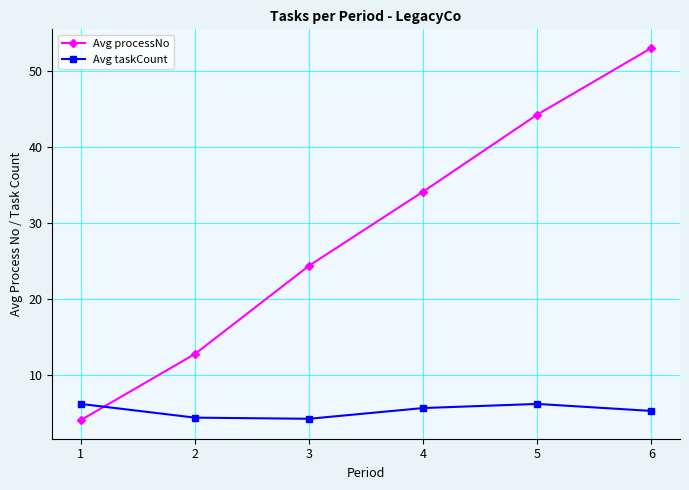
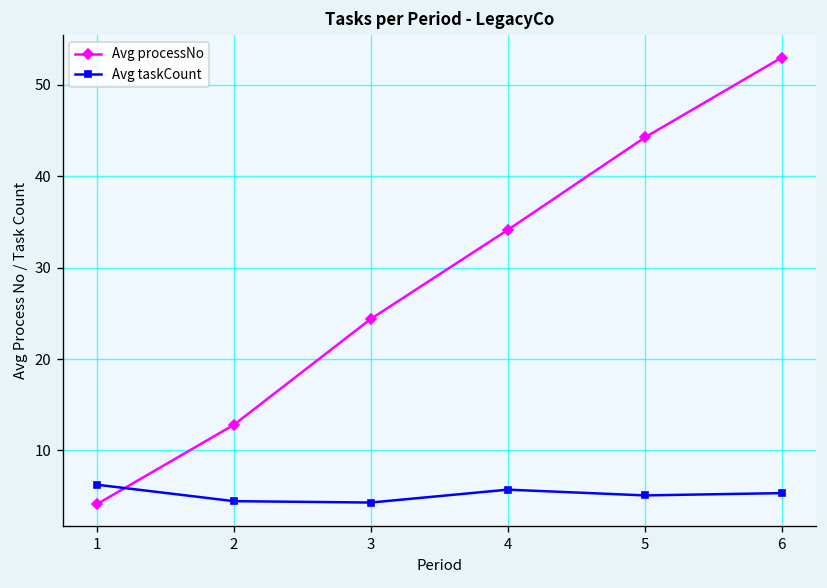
  {
    "Avg processNo": {
      "1": 4,
      "2": 13,
      "3": 24,
      "4": 34,
      "5": 44,
      "6": 53
    },
    "Avg taskCount": {
      "1": 6,
      "2": 4,
      "3": 4,
      "4": 6,
-     "5": 6,
+     "5": 5,
      "6": 5
    }
  }
